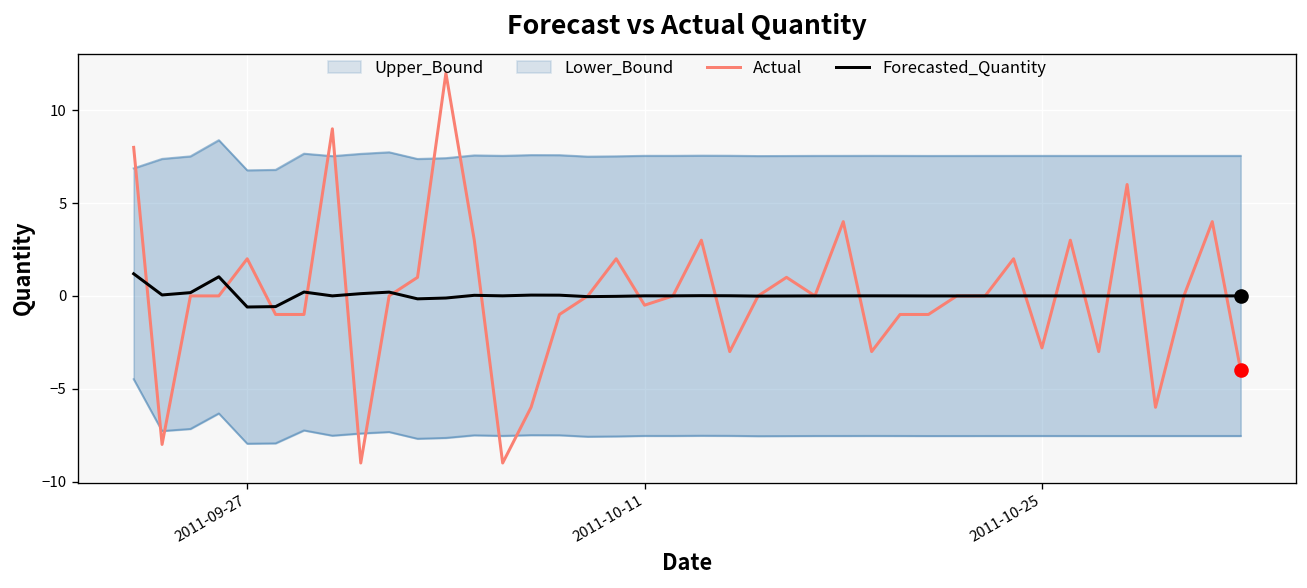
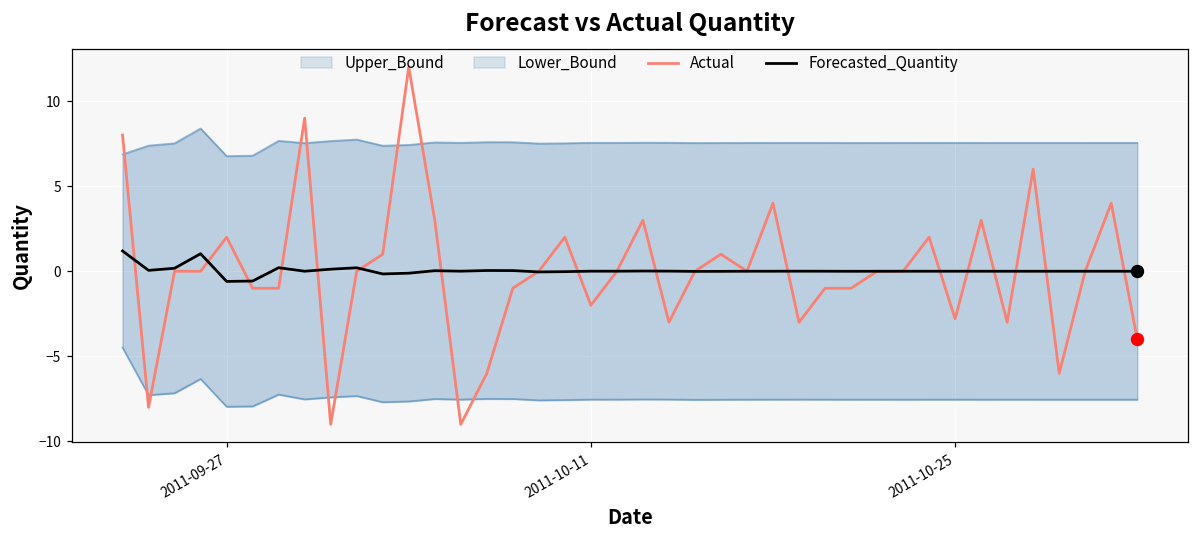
  {
    "Actual": {
      "2011-09-27": 2.0,
-     "2011-10-11": -0.5,
+     "2011-10-11": -2.0,
      "2011-10-25": -2.8
    }
  }
